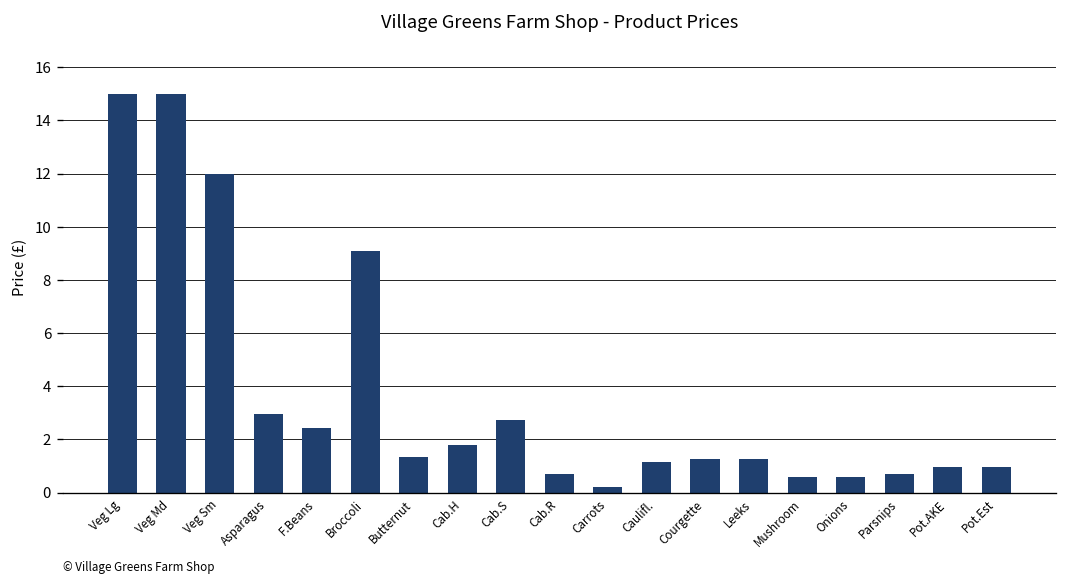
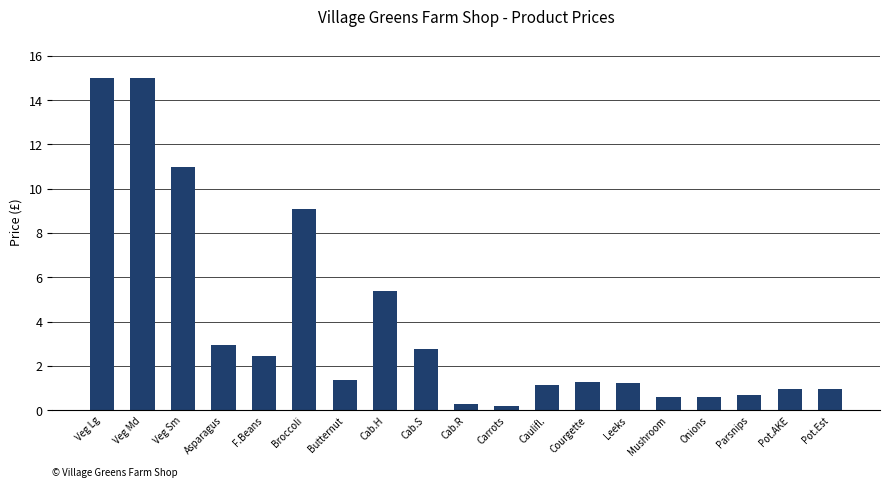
  {
    "Veg Lg": 15.0,
    "Veg Md": 15.0,
-   "Veg Sm": 12,
+   "Veg Sm": 11,
    "Asparagus": 3.0,
    "F.Beans": 2.5,
    "Broccoli": 9.1,
    "Butternut": 1.4,
-   "Cab.H": 1.8,
+   "Cab.H": 5.4,
    "Cab.S": 2.8,
-   "Cab.R": 0.7,
+   "Cab.R": 0.3,
    "Carrots": 0.2,
    "Caulifl.": 1.2,
    "Courgette": 1.3,
    "Leeks": 1.3,
    "Mushroom": 0.6,
    "Onions": 0.6,
    "Parsnips": 0.7,
    "Pot.AKE": 1.0,
    "Pot.Est": 1.0
  }
